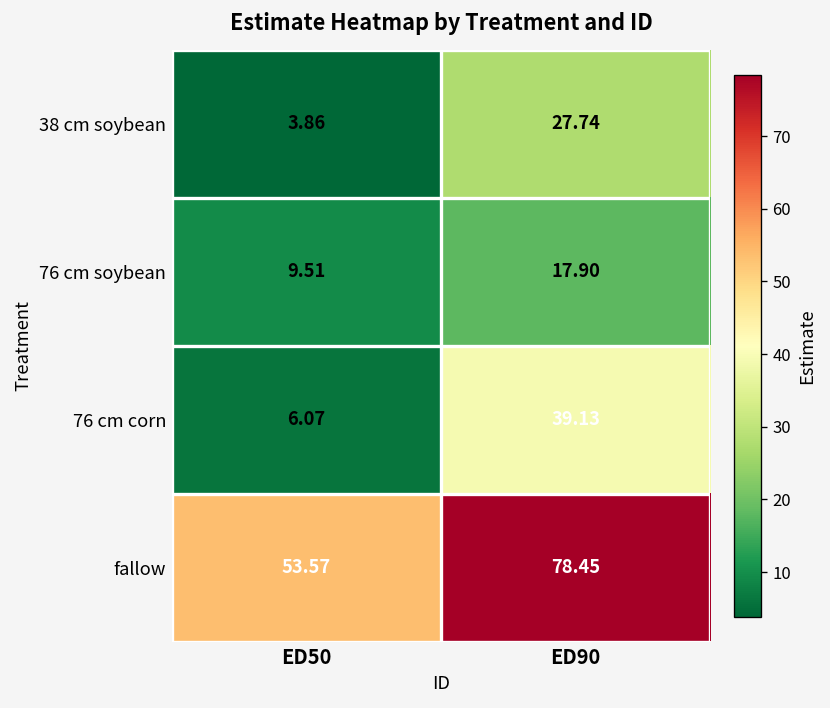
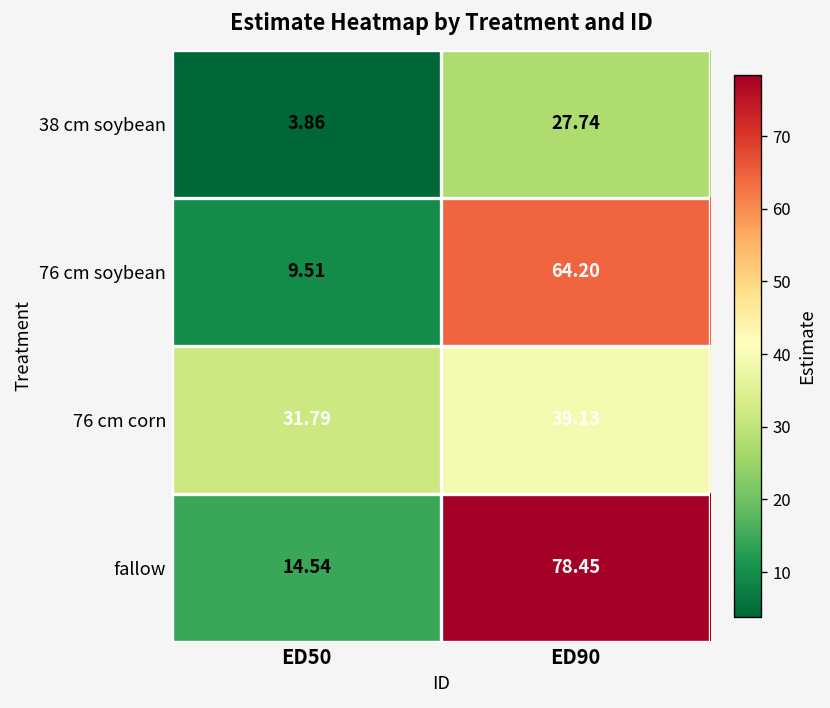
  {
    "38 cm soybean": {
      "ED50": 3.86,
      "ED90": 27.74
    },
    "76 cm soybean": {
      "ED50": 9.51,
-     "ED90": 17.90
+     "ED90": 64.20
    },
    "76 cm corn": {
-     "ED50": 6.07,
+     "ED50": 31.79,
      "ED90": 39.13
    },
    "fallow": {
-     "ED50": 53.57,
+     "ED50": 14.54,
      "ED90": 78.45
    }
  }
